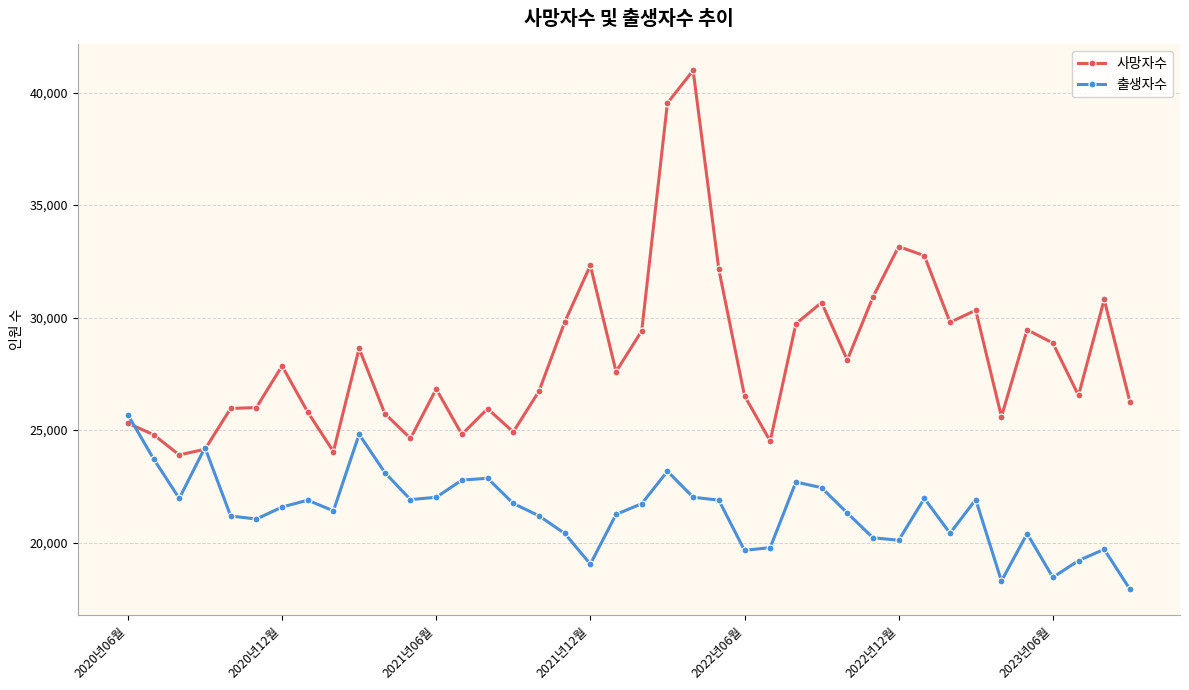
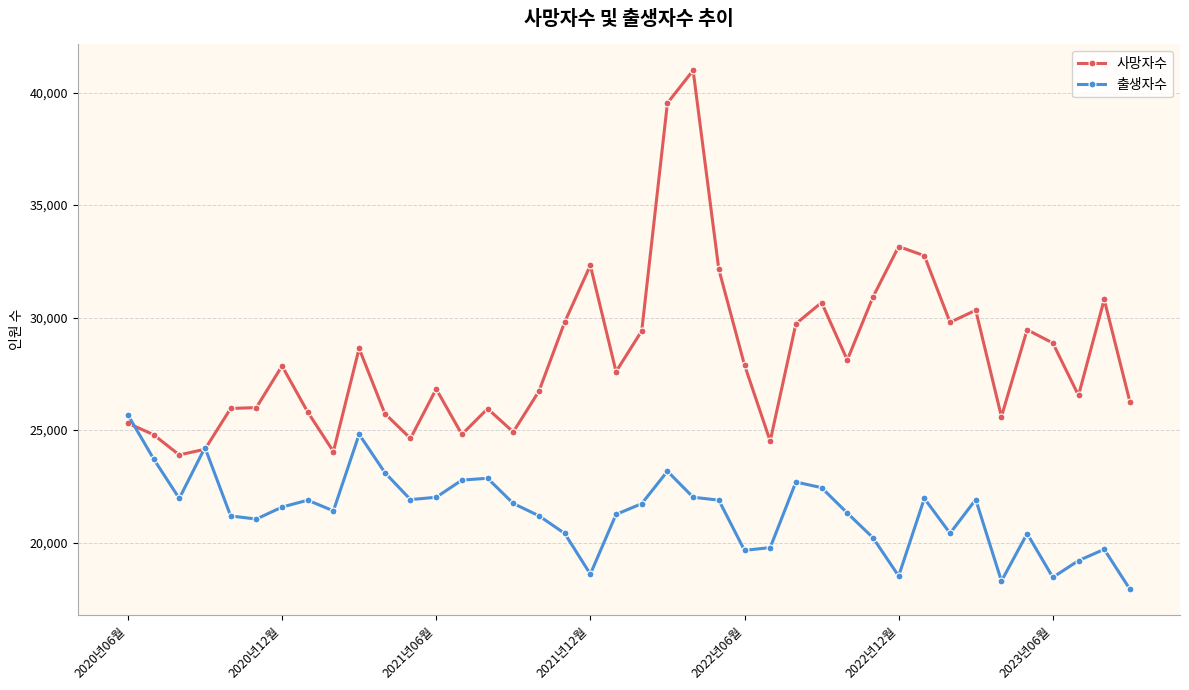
  {
    "사망자수": {
      "2020년06월": "25,300",
      "2020년12월": "27,800",
      "2021년06월": "26,800",
      "2021년12월": "32,300",
-     "2022년06월": "26,500",
+     "2022년06월": "27,900",
      "2022년12월": "33,200",
      "2023년06월": "28,900"
    },
    "출생자수": {
      "2020년06월": "25,700",
      "2020년12월": "21,600",
      "2021년06월": "22,000",
-     "2021년12월": "19,000",
+     "2021년12월": "18,600",
      "2022년06월": "19,700",
-     "2022년12월": "20,100",
+     "2022년12월": "18,500",
      "2023년06월": "18,500"
    }
  }
